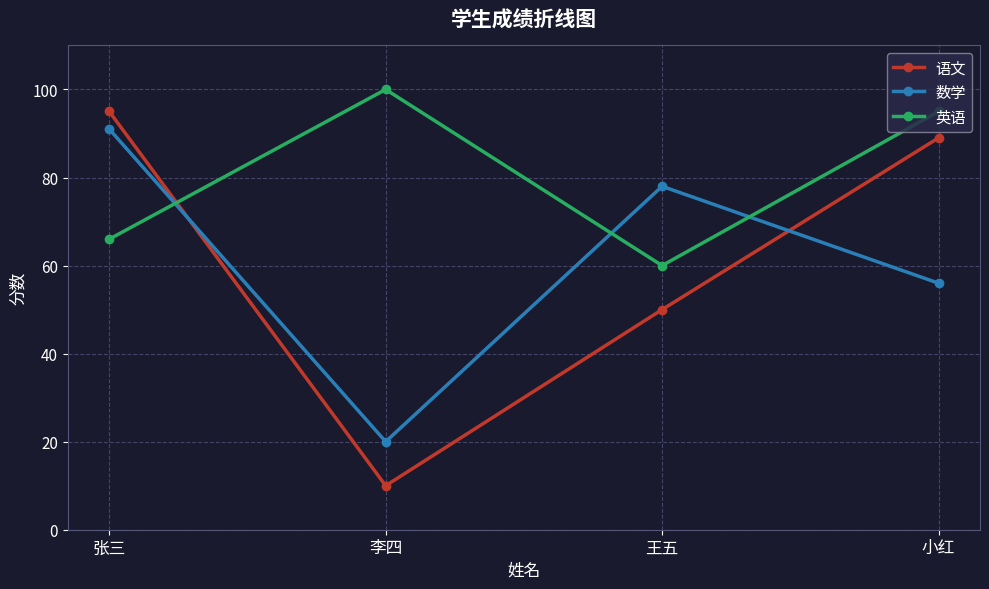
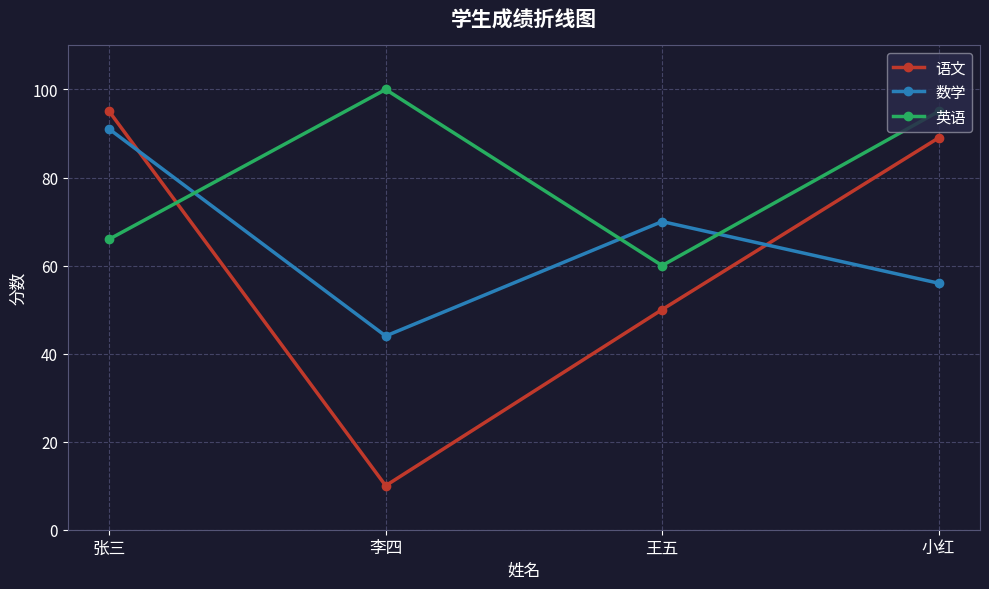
  {
    "语文": {
      "张三": 95,
      "李四": 10,
      "王五": 50,
      "小红": 89
    },
    "数学": {
      "张三": 91,
-     "李四": 20,
-     "王五": 78,
+     "李四": 44,
+     "王五": 70,
      "小红": 56
    },
    "英语": {
      "张三": 66,
      "李四": 100,
      "王五": 60
    }
  }
